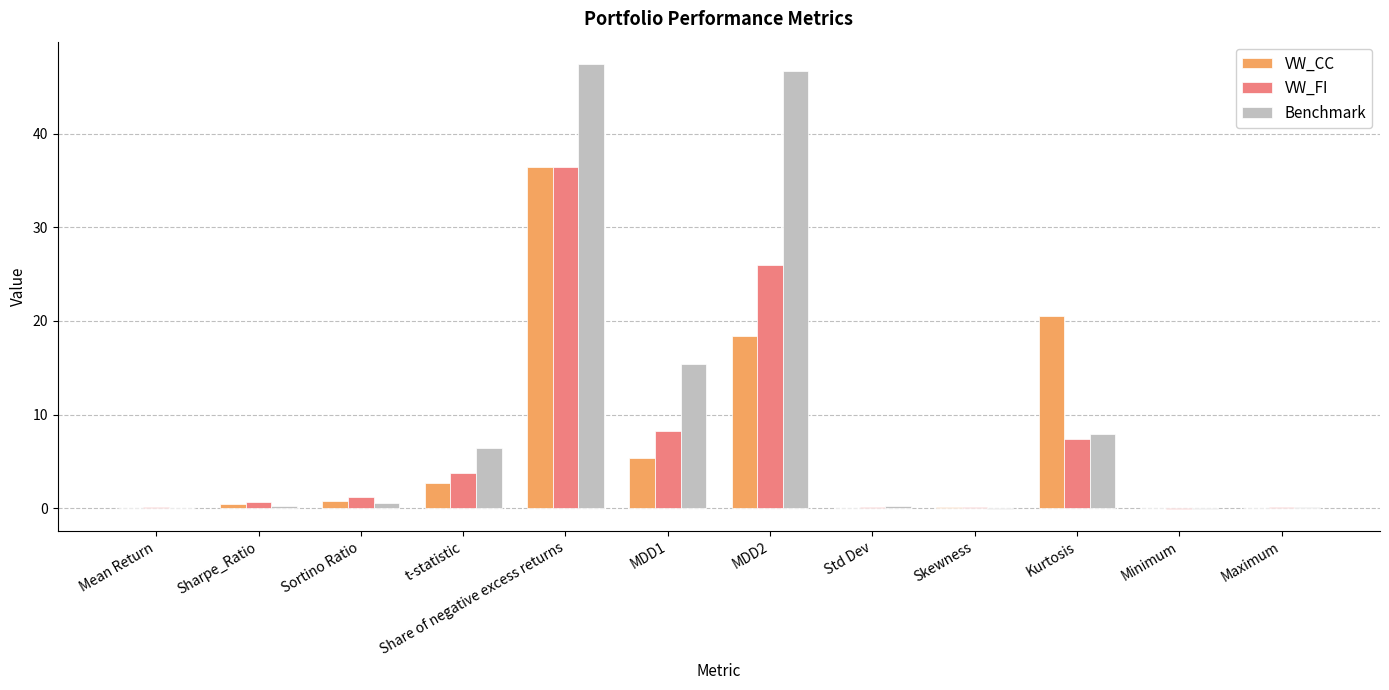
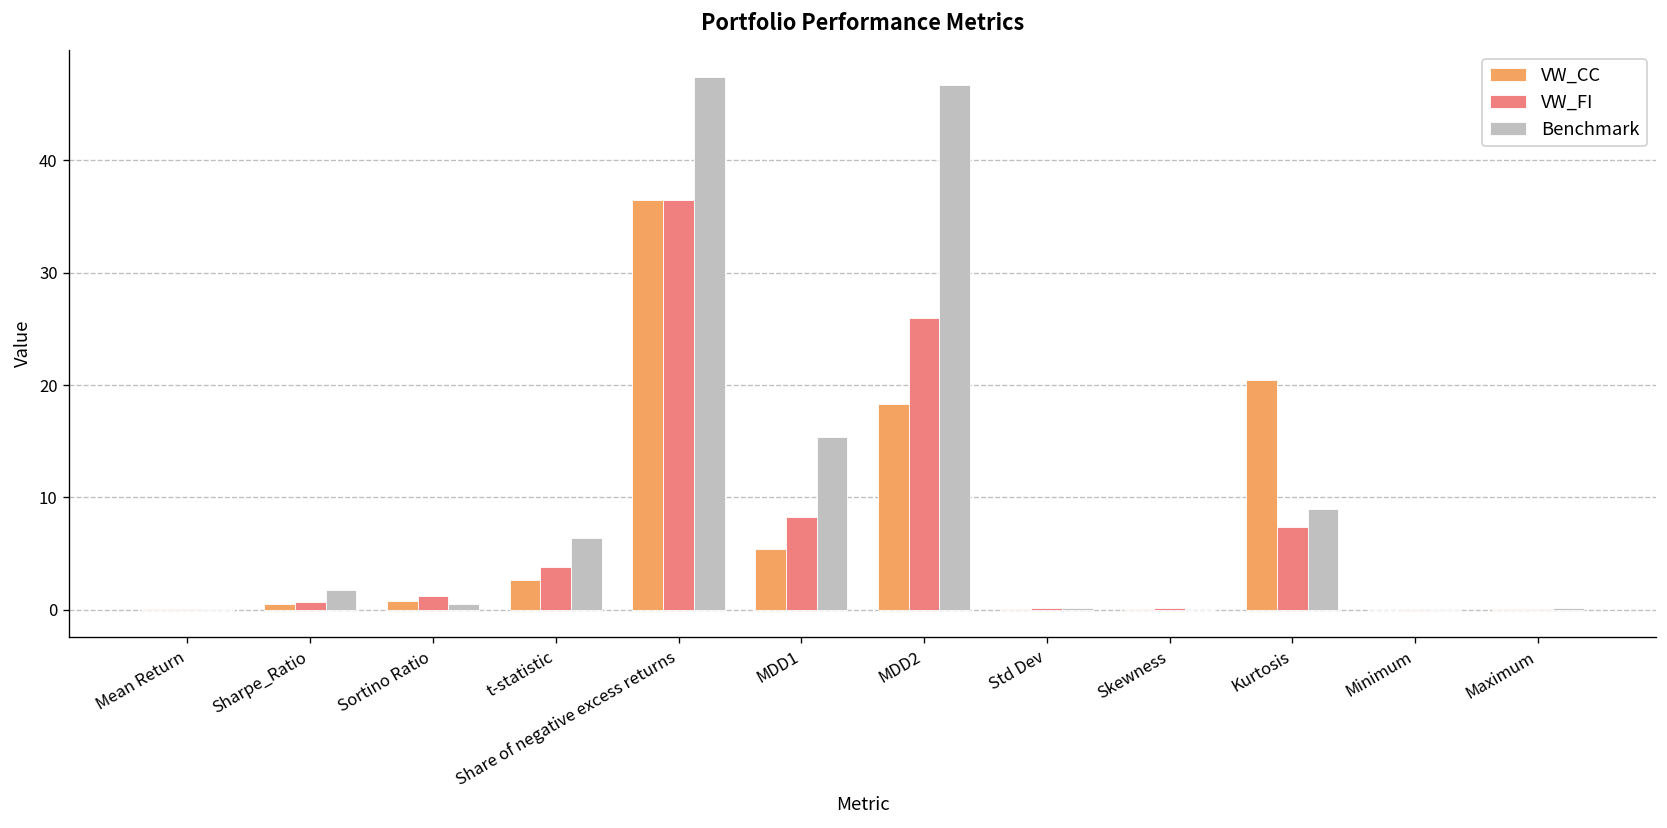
  {
    "Benchmark": {
-     "Sharpe_Ratio": 0,
+     "Sharpe_Ratio": 2,
      "Sortino Ratio": 1,
      "t-statistic": 6,
      "Share of negative excess returns": 47,
      "MDD1": 15,
      "MDD2": 47,
-     "Kurtosis": 8
+     "Kurtosis": 9
    }
  }
